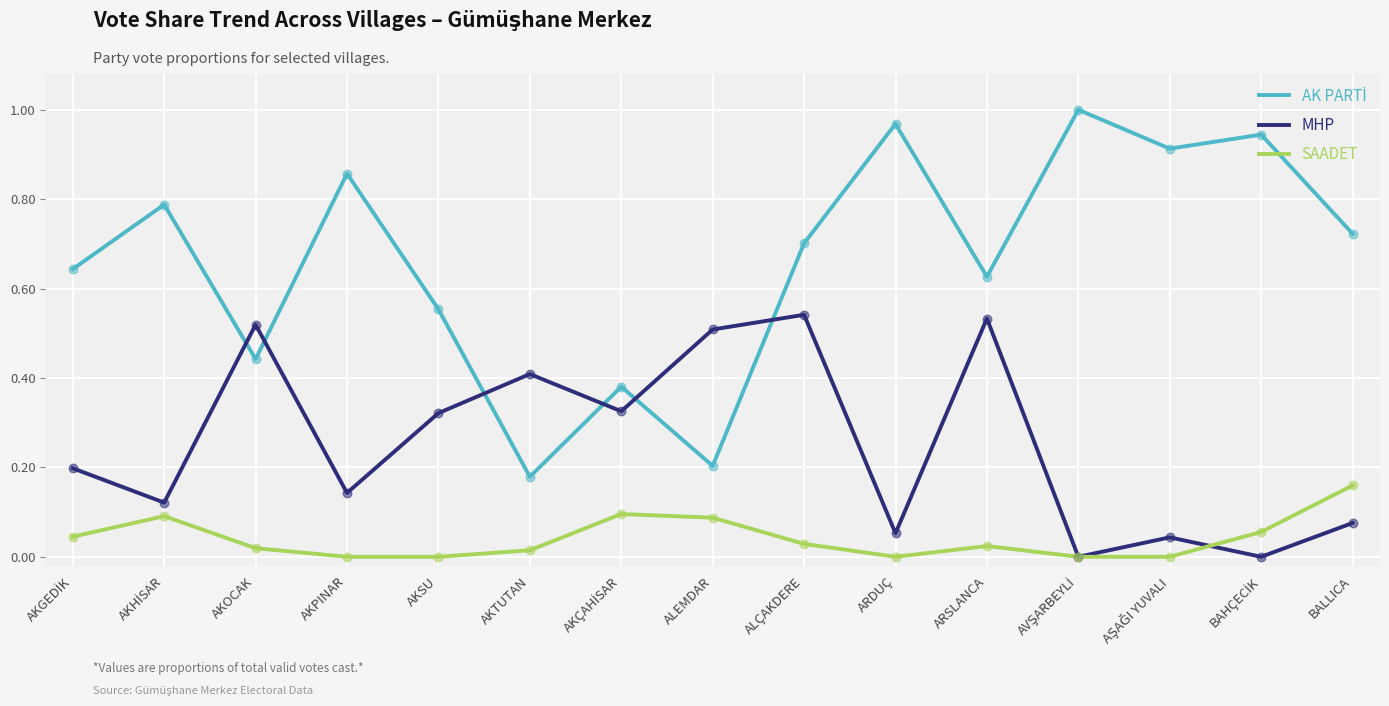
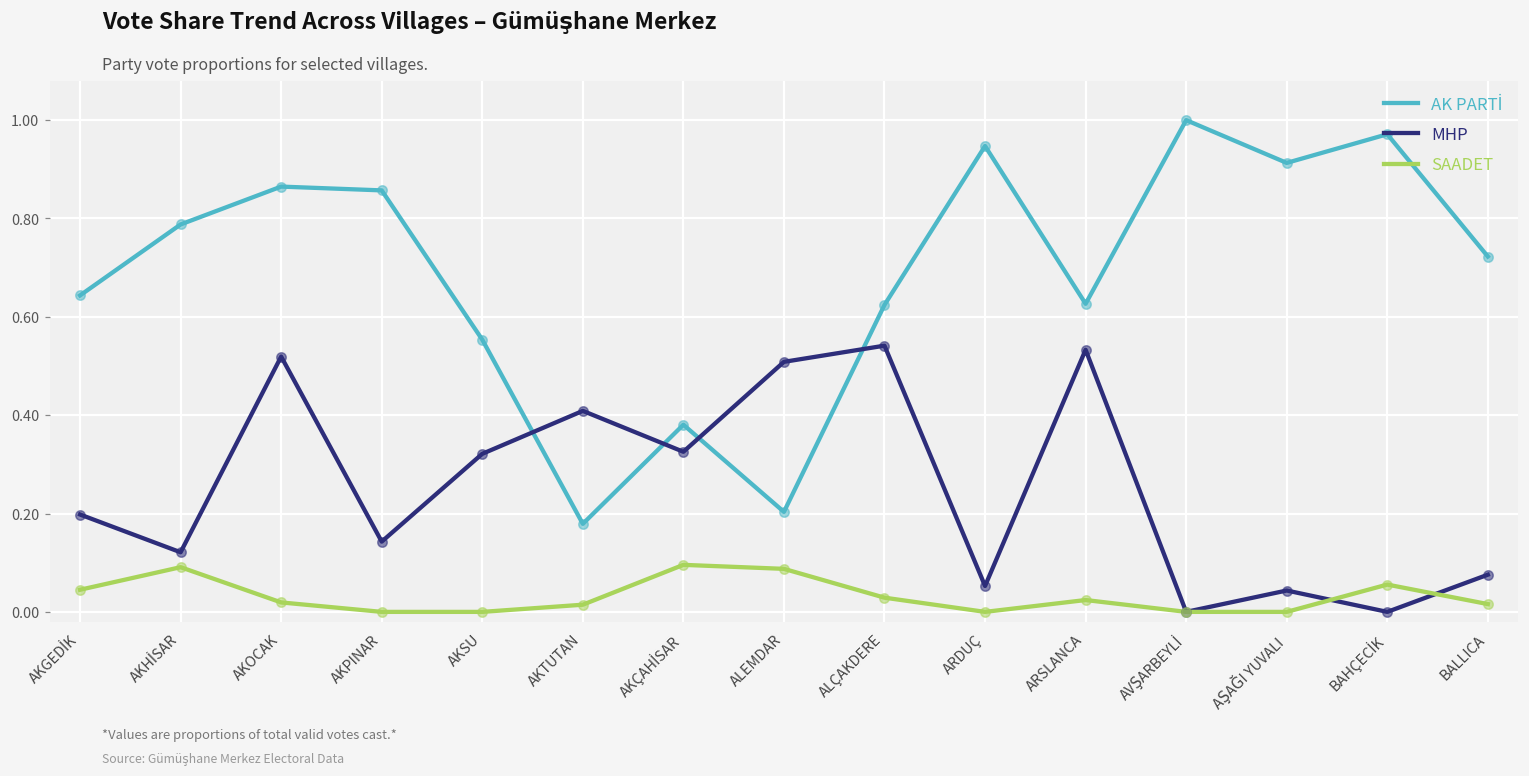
  {
    "AK PARTİ": {
      "AKGEDİK": 0.64,
      "AKHİSAR": 0.79,
-     "AKOCAK": 0.44,
+     "AKOCAK": 0.86,
      "AKPINAR": 0.86,
      "AKSU": 0.55,
      "AKTUTAN": 0.18,
      "AKÇAHİSAR": 0.38,
      "ALEMDAR": 0.20,
-     "ALÇAKDERE": 0.70,
-     "ARDUÇ": 0.97,
+     "ALÇAKDERE": 0.62,
+     "ARDUÇ": 0.95,
      "ARSLANCA": 0.63,
      "AVŞARBEYLİ": 1.00,
      "AŞAĞI YUVALI": 0.91,
-     "BAHÇECİK": 0.94,
+     "BAHÇECİK": 0.97,
      "BALLICA": 0.72
    },
    "MHP": {
      "AKGEDİK": 0.20,
      "AKHİSAR": 0.12,
      "AKOCAK": 0.52,
      "AKPINAR": 0.14,
      "AKSU": 0.32,
      "AKTUTAN": 0.41,
      "AKÇAHİSAR": 0.33,
      "ALEMDAR": 0.51,
      "ALÇAKDERE": 0.54,
      "ARDUÇ": 0.05,
      "ARSLANCA": 0.53,
      "AŞAĞI YUVALI": 0.04,
      "BAHÇECİK": 0.00,
      "BALLICA": 0.08
    },
    "SAADET": {
      "AKGEDİK": 0.05,
      "AKHİSAR": 0.09,
      "AKOCAK": 0.02,
      "AKPINAR": 0.00,
      "AKSU": 0.00,
      "AKTUTAN": 0.01,
      "AKÇAHİSAR": 0.10,
      "ALEMDAR": 0.09,
      "ALÇAKDERE": 0.03,
      "ARDUÇ": 0.00,
      "ARSLANCA": 0.02,
      "AŞAĞI YUVALI": 0.00,
      "BAHÇECİK": 0.06,
-     "BALLICA": 0.16
+     "BALLICA": 0.02
    }
  }
